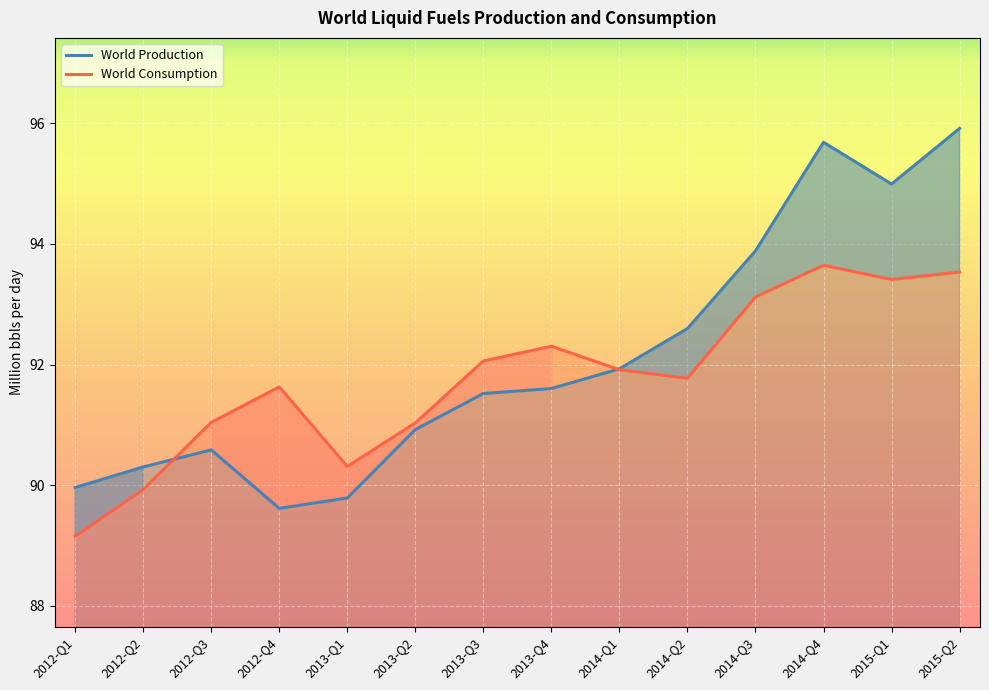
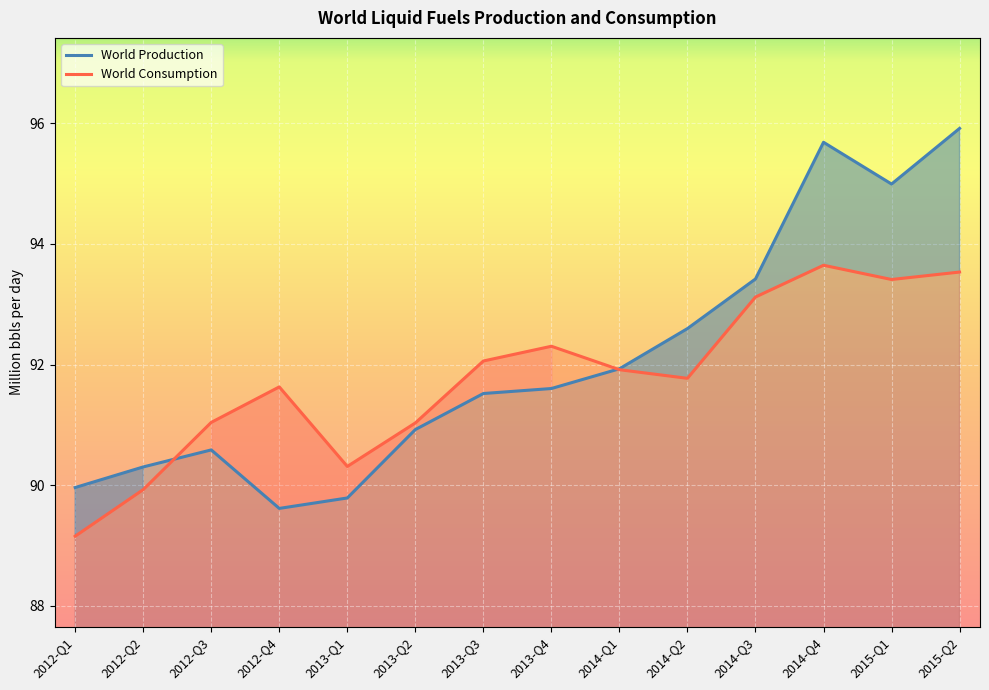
  {
    "World Production": {
      "2012-Q1": 90.0,
      "2012-Q2": 90.3,
      "2012-Q3": 90.6,
      "2012-Q4": 89.6,
      "2013-Q1": 89.8,
      "2013-Q2": 90.9,
      "2013-Q3": 91.5,
      "2013-Q4": 91.6,
      "2014-Q2": 92.6,
-     "2014-Q3": 93.9,
+     "2014-Q3": 93.4,
      "2014-Q4": 95.7,
      "2015-Q1": 95.0,
      "2015-Q2": 95.9
    }
  }
